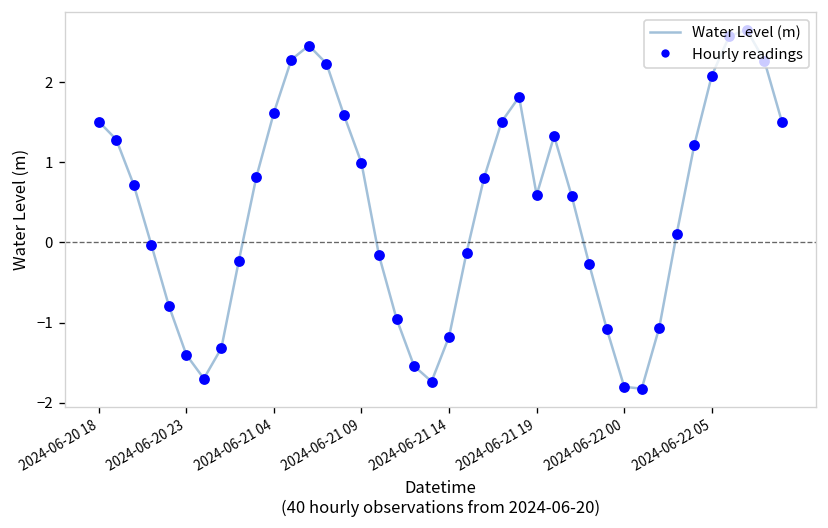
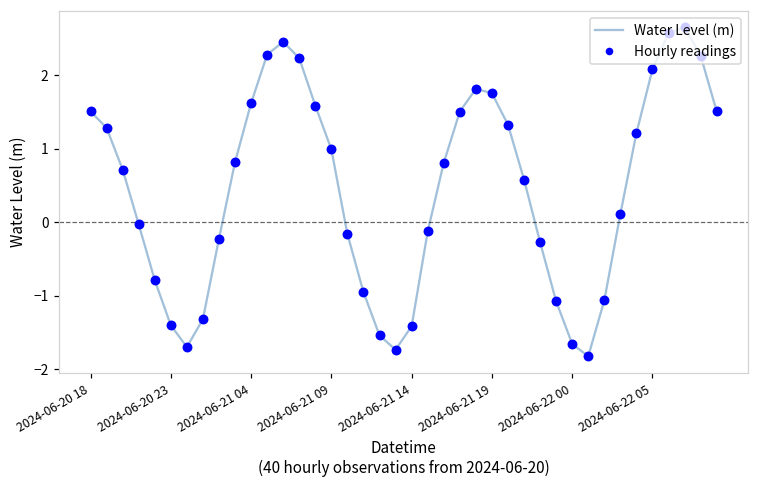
  {
    "2024-06-20 18": 1.5,
    "2024-06-20 23": -1.4,
    "2024-06-21 04": 1.6,
    "2024-06-21 09": 1.0,
-   "2024-06-21 14": -1.2,
-   "2024-06-21 19": 0.6,
-   "2024-06-22 00": -1.8,
+   "2024-06-21 14": -1.4,
+   "2024-06-21 19": 1.8,
+   "2024-06-22 00": -1.7,
    "2024-06-22 05": 2.1
  }
